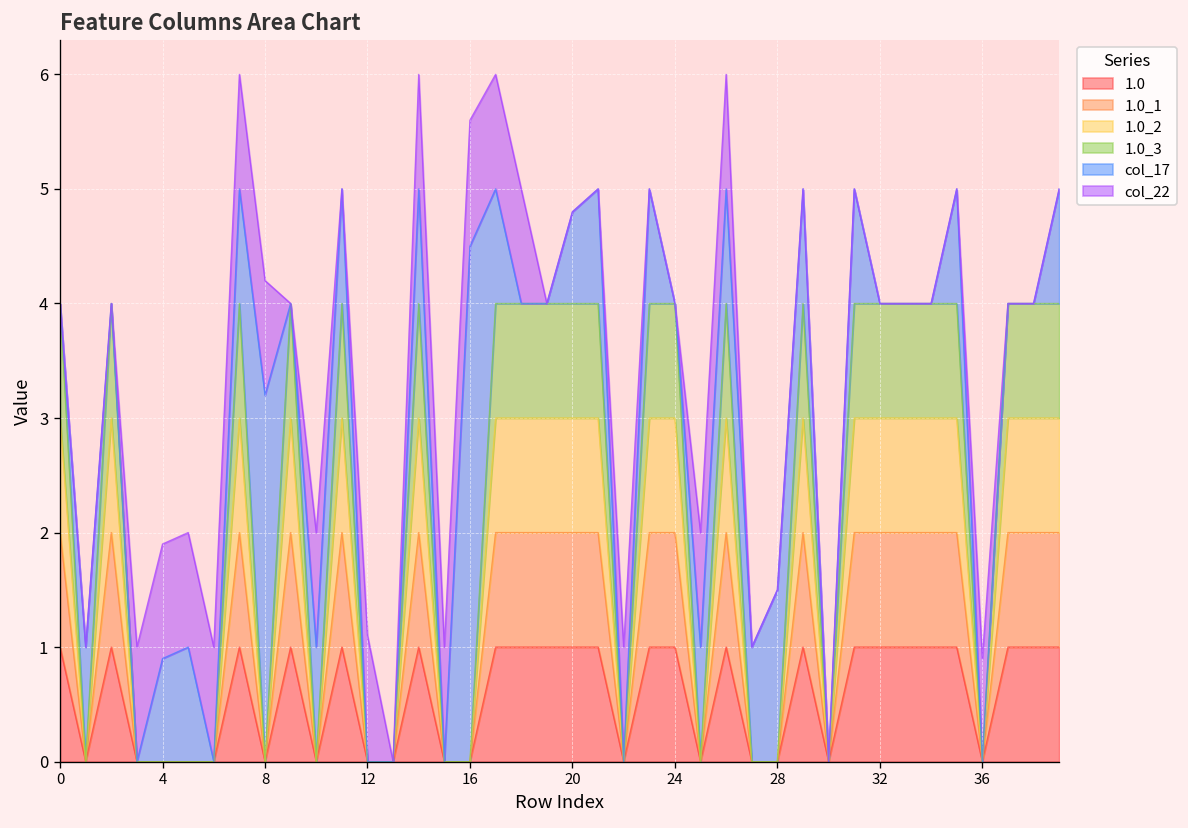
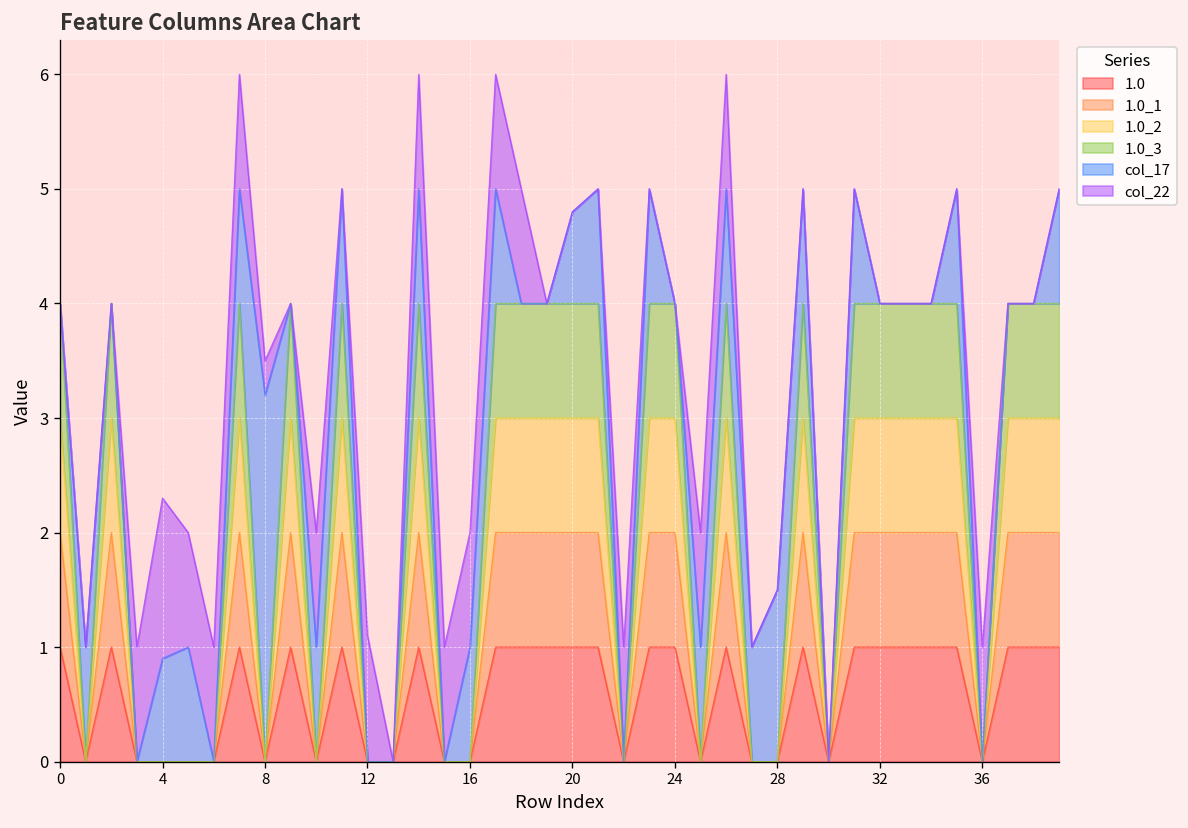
  {
    "1.0_3": {
      "20": 1.0
    },
    "col_17": {
      "4": 0.9,
      "8": 3.2,
-     "16": 4.5
+     "16": 1.0
    },
    "col_22": {
-     "4": 1.0,
-     "8": 1.0,
+     "4": 1.4,
+     "8": 0.3,
      "12": 1.1,
-     "16": 1.1,
-     "36": 0.9
+     "16": 1.0,
+     "36": 1.0
    }
  }
